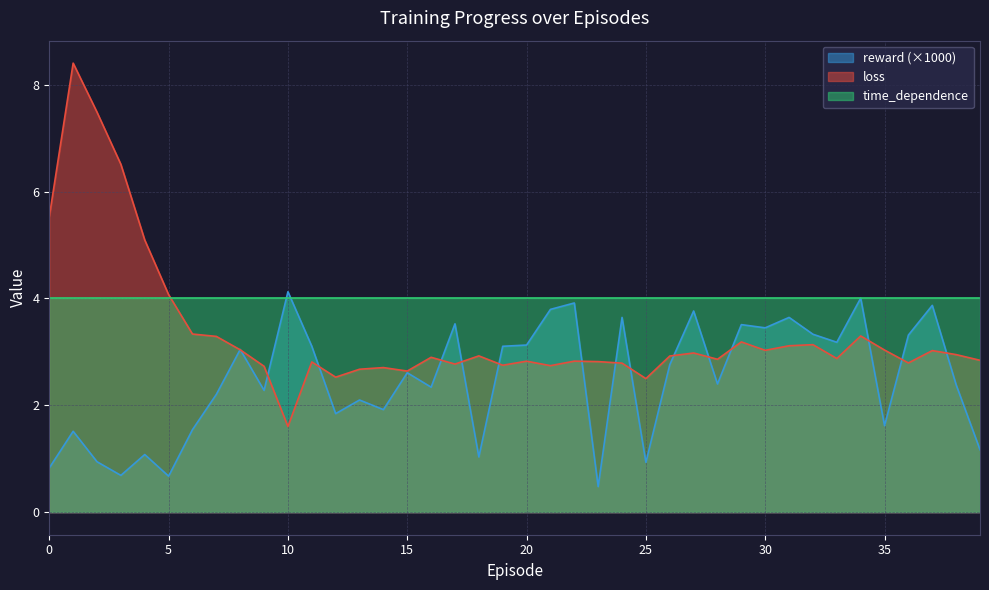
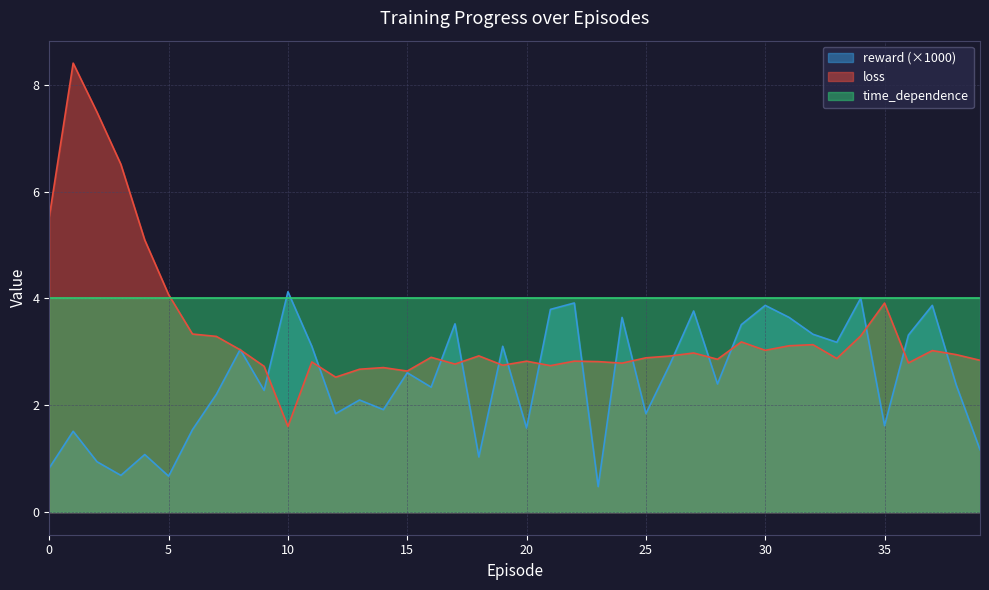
  {
    "reward (×1000)": {
      "0": 0.8,
      "5": 0.7,
      "10": 4.1,
-     "20": 3.1,
-     "25": 0.9,
-     "30": 3.5,
+     "20": 1.6,
+     "25": 1.8,
+     "30": 3.9,
      "35": 1.6
    },
    "loss": {
      "0": 5.5,
      "5": 4.1,
      "10": 1.6,
      "20": 2.8,
-     "25": 2.5,
+     "25": 2.9,
      "30": 3.0,
-     "35": 3.0
+     "35": 3.9
    },
    "time_dependence": {
      "0": 4.0,
      "5": 4.0,
      "10": 4.0,
      "15": 4.0,
      "20": 4.0,
      "25": 4.0,
      "30": 4.0,
      "35": 4.0
    }
  }
